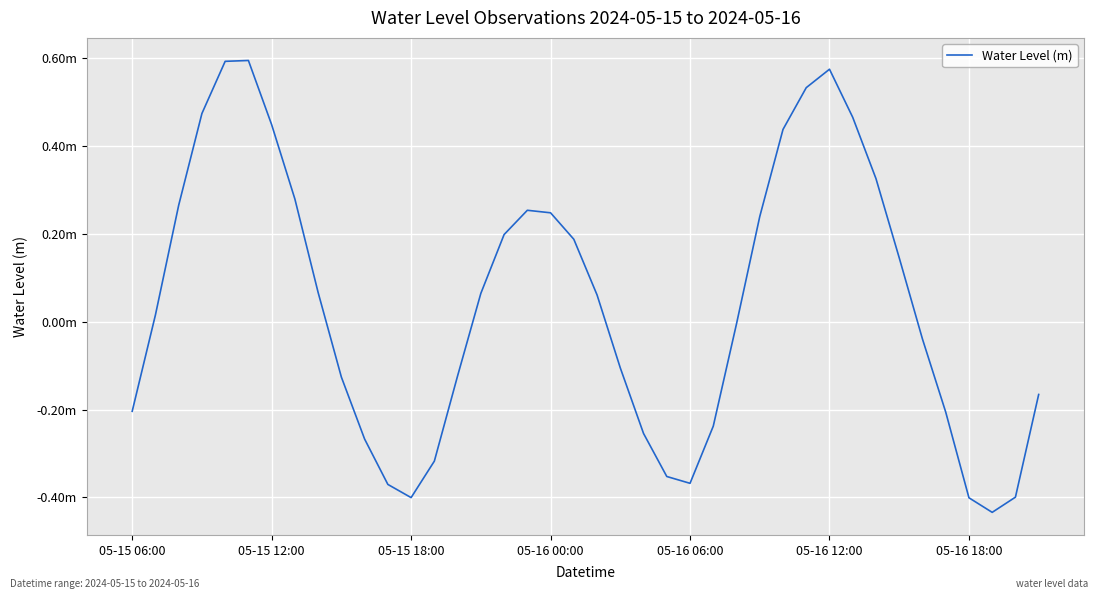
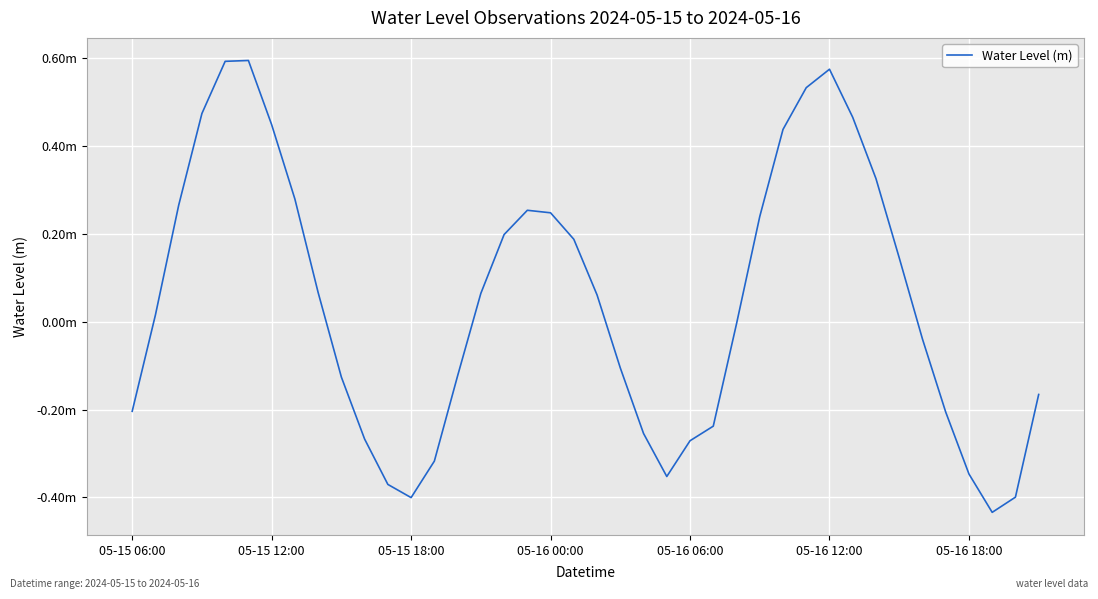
  {
    "05-15 06:00": "-0.20m",
    "05-15 12:00": "0.45m",
    "05-15 18:00": "-0.40m",
    "05-16 00:00": "0.25m",
-   "05-16 06:00": "-0.37m",
+   "05-16 06:00": "-0.27m",
    "05-16 12:00": "0.58m",
-   "05-16 18:00": "-0.40m"
+   "05-16 18:00": "-0.35m"
  }
